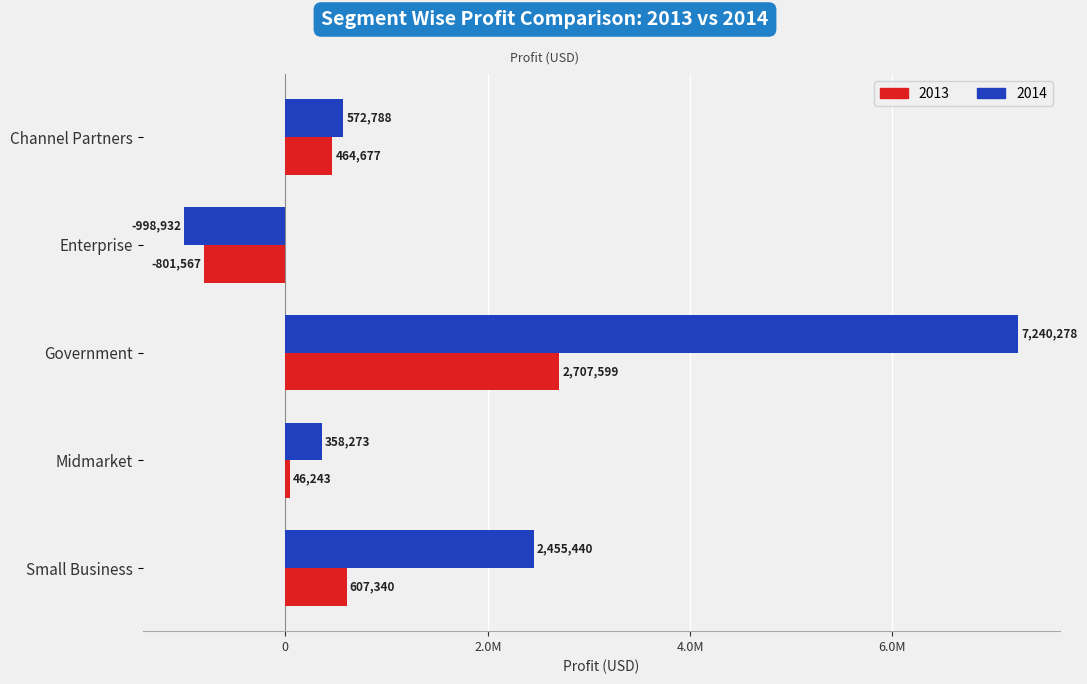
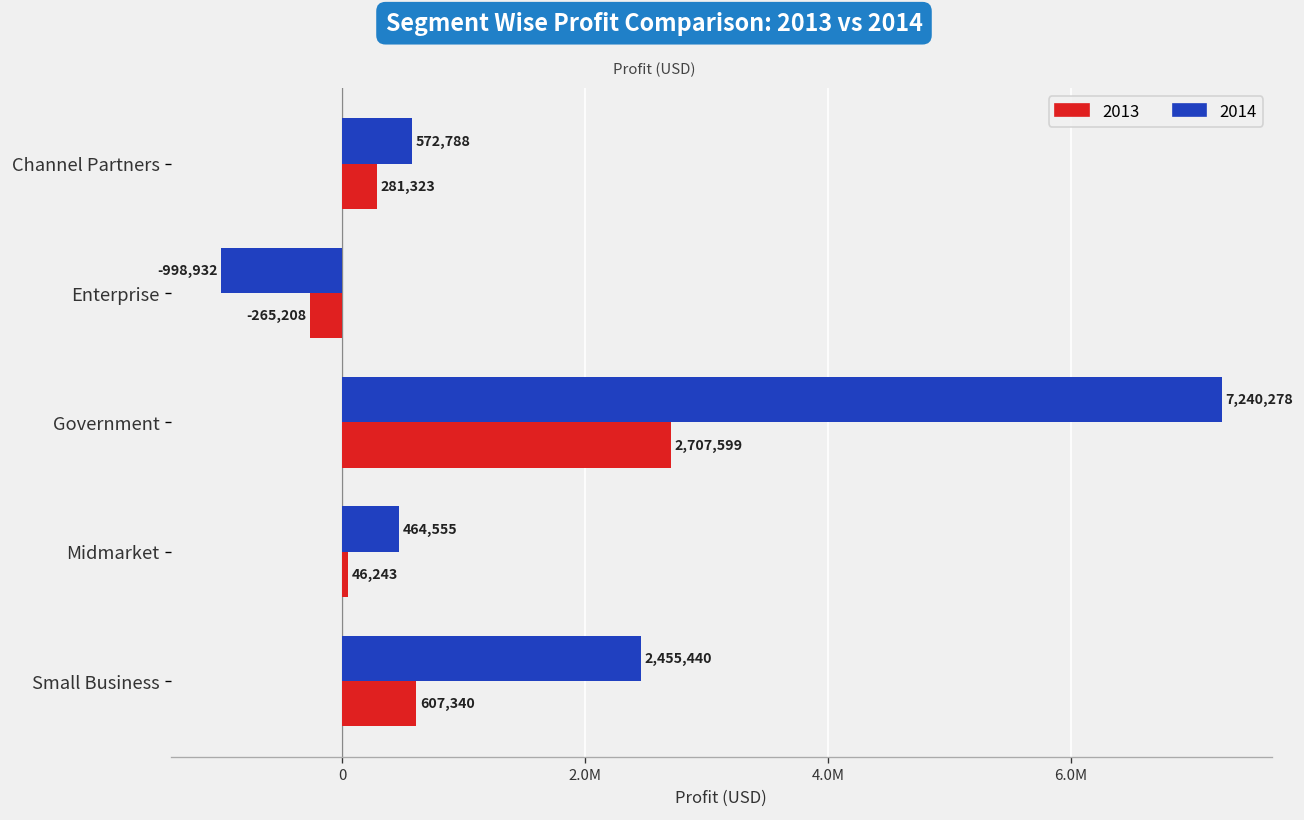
  {
    "2013": {
-     "Channel Partners": "464,677",
-     "Enterprise": "-801,567",
+     "Channel Partners": "281,323",
+     "Enterprise": "-265,208",
      "Government": "2,707,599",
      "Midmarket": "46,243",
      "Small Business": "607,340"
    },
    "2014": {
      "Channel Partners": "572,788",
      "Enterprise": "-998,932",
      "Government": "7,240,278",
-     "Midmarket": "358,273",
+     "Midmarket": "464,555",
      "Small Business": "2,455,440"
    }
  }
